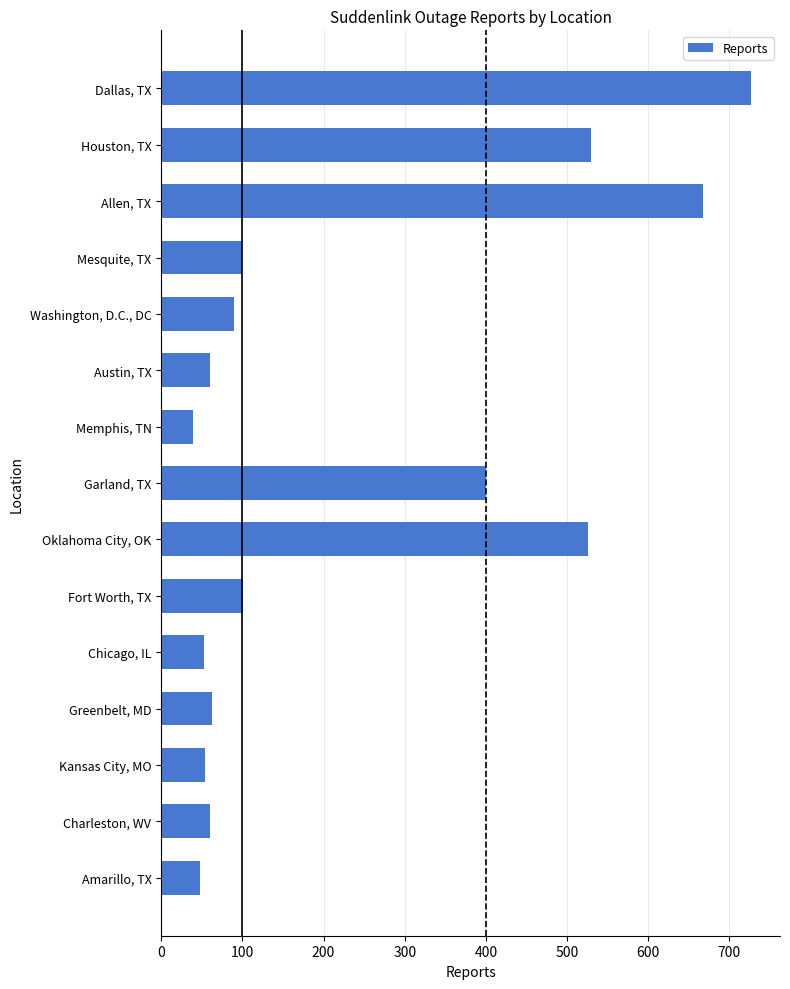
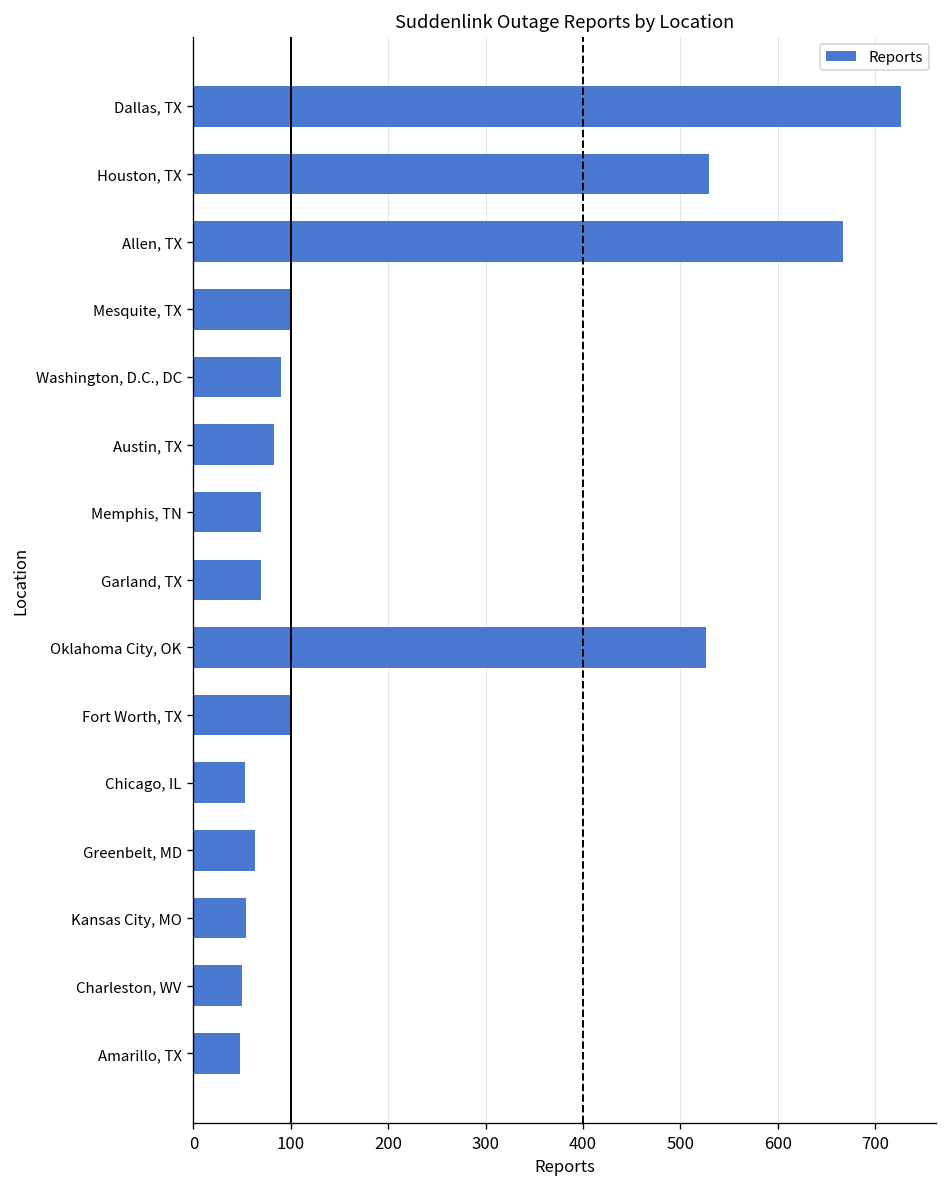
  {
    "Dallas, TX": 730,
    "Houston, TX": 530,
    "Allen, TX": 670,
    "Mesquite, TX": 100,
    "Washington, D.C., DC": 90,
-   "Austin, TX": 60,
-   "Memphis, TN": 40,
-   "Garland, TX": 400,
+   "Austin, TX": 80,
+   "Memphis, TN": 70,
+   "Garland, TX": 70,
    "Oklahoma City, OK": 530,
    "Fort Worth, TX": 100,
    "Chicago, IL": 50,
    "Greenbelt, MD": 60,
    "Kansas City, MO": 50,
-   "Charleston, WV": 60,
+   "Charleston, WV": 50,
    "Amarillo, TX": 50
  }
